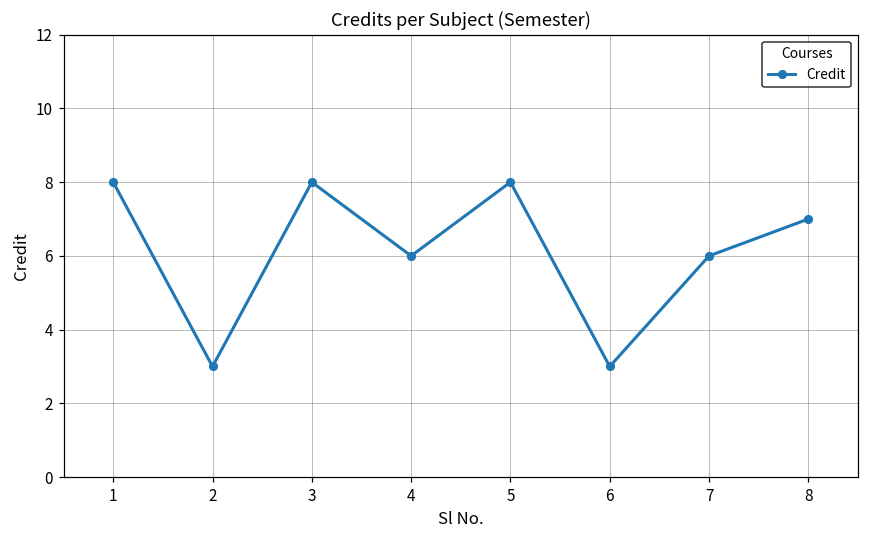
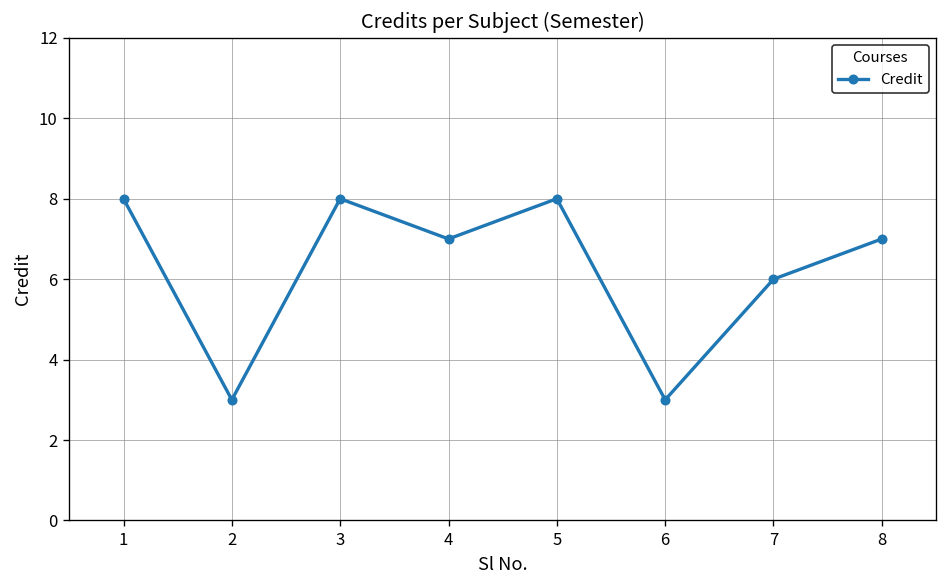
  {
    "1": 8,
    "2": 3,
    "3": 8,
-   "4": 6,
+   "4": 7,
    "5": 8,
    "6": 3,
    "7": 6,
    "8": 7
  }
